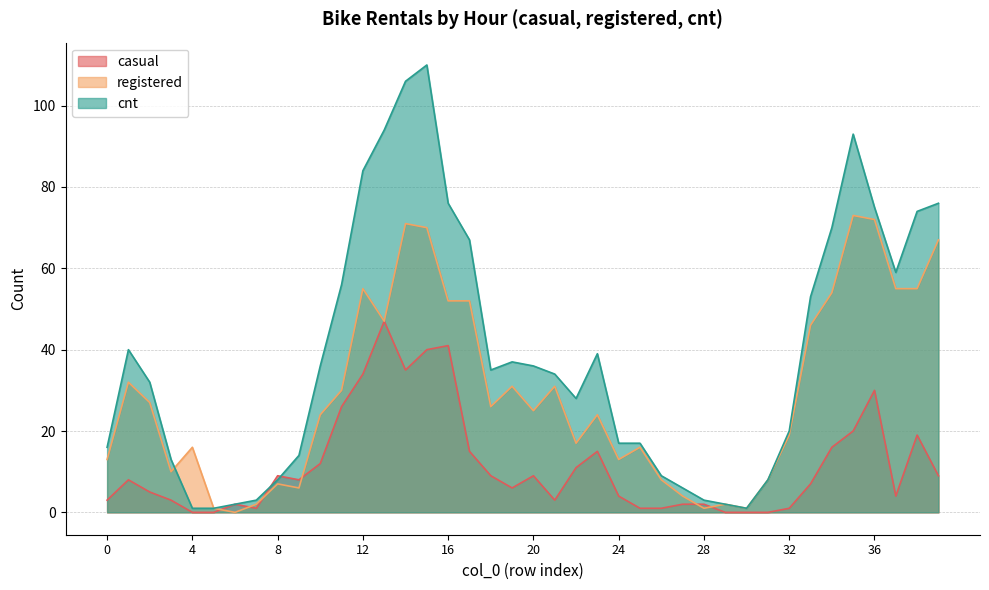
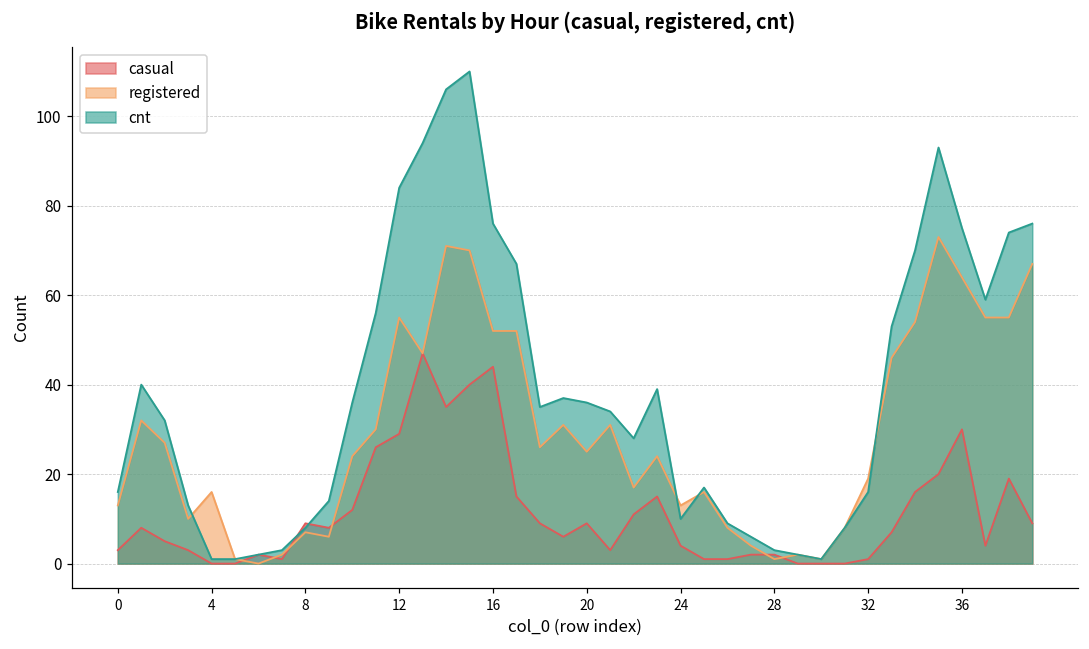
  {
    "casual": {
      "0": 3,
      "4": 0,
      "8": 9,
-     "12": 34,
-     "16": 41,
+     "12": 29,
+     "16": 44,
      "20": 9,
      "24": 4,
      "28": 2,
      "32": 1,
      "36": 30
    },
    "registered": {
      "0": 13,
      "4": 16,
      "8": 7,
      "12": 55,
      "16": 52,
      "20": 25,
      "24": 13,
      "28": 1,
      "32": 19,
-     "36": 72
+     "36": 64
    },
    "cnt": {
      "0": 16,
      "4": 1,
      "8": 8,
      "12": 84,
      "16": 76,
      "20": 36,
-     "24": 17,
+     "24": 10,
      "28": 3,
-     "32": 20,
+     "32": 16,
      "36": 75
    }
  }
